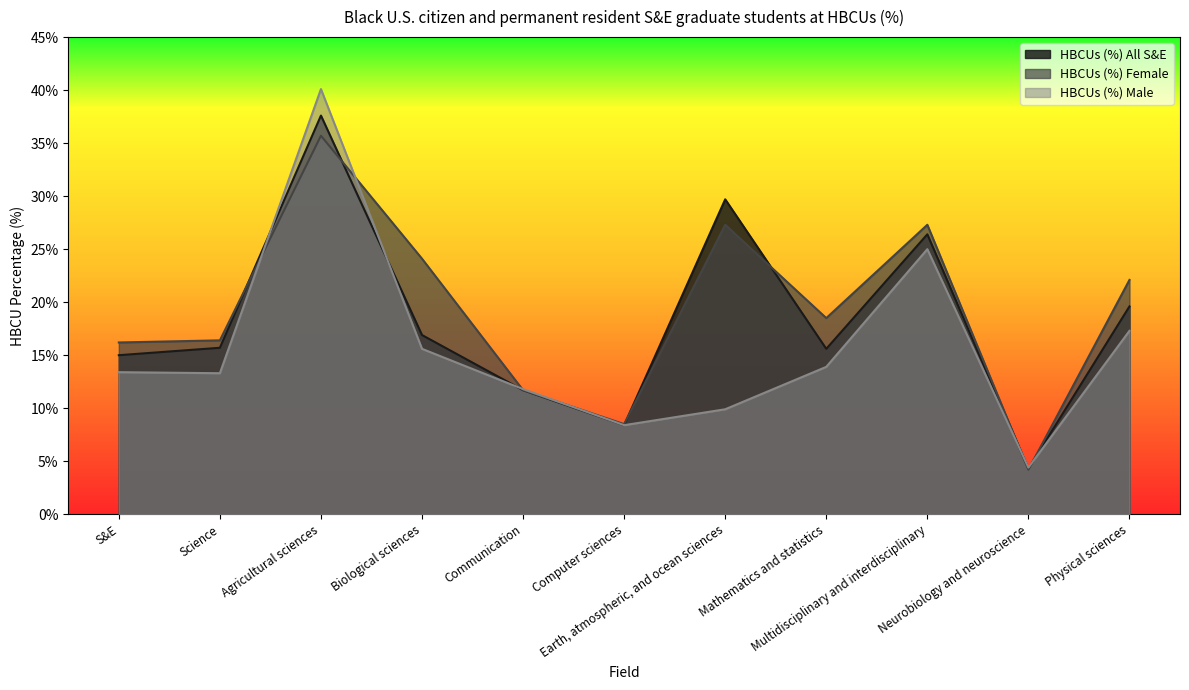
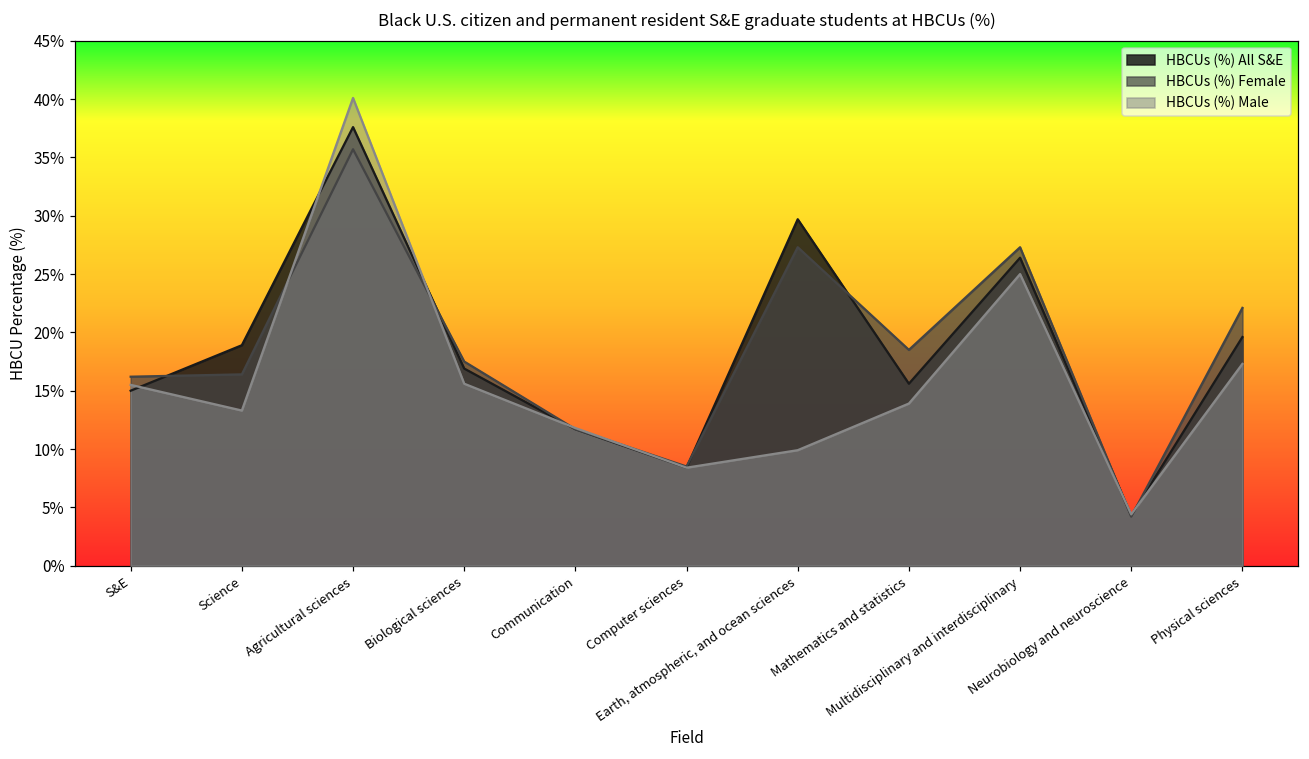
  {
    "HBCUs (%) All S&E": {
      "S&E": "15.0%",
-     "Science": "15.7%",
+     "Science": "18.9%",
      "Agricultural sciences": "37.6%",
      "Biological sciences": "16.9%",
      "Earth, atmospheric, and ocean sciences": "29.7%",
      "Mathematics and statistics": "15.6%",
      "Multidisciplinary and interdisciplinary": "26.4%",
      "Physical sciences": "19.6%"
    },
    "HBCUs (%) Female": {
      "S&E": "16.2%",
      "Science": "16.4%",
      "Agricultural sciences": "35.7%",
-     "Biological sciences": "24.1%",
+     "Biological sciences": "17.5%",
      "Earth, atmospheric, and ocean sciences": "27.3%",
      "Mathematics and statistics": "18.5%",
      "Multidisciplinary and interdisciplinary": "27.3%",
      "Physical sciences": "22.1%"
    },
    "HBCUs (%) Male": {
-     "S&E": "13.4%",
+     "S&E": "15.5%",
      "Science": "13.3%",
      "Agricultural sciences": "40.1%",
      "Biological sciences": "15.6%",
      "Earth, atmospheric, and ocean sciences": "9.9%",
      "Mathematics and statistics": "13.9%",
      "Multidisciplinary and interdisciplinary": "25.0%",
      "Physical sciences": "17.3%"
    }
  }
